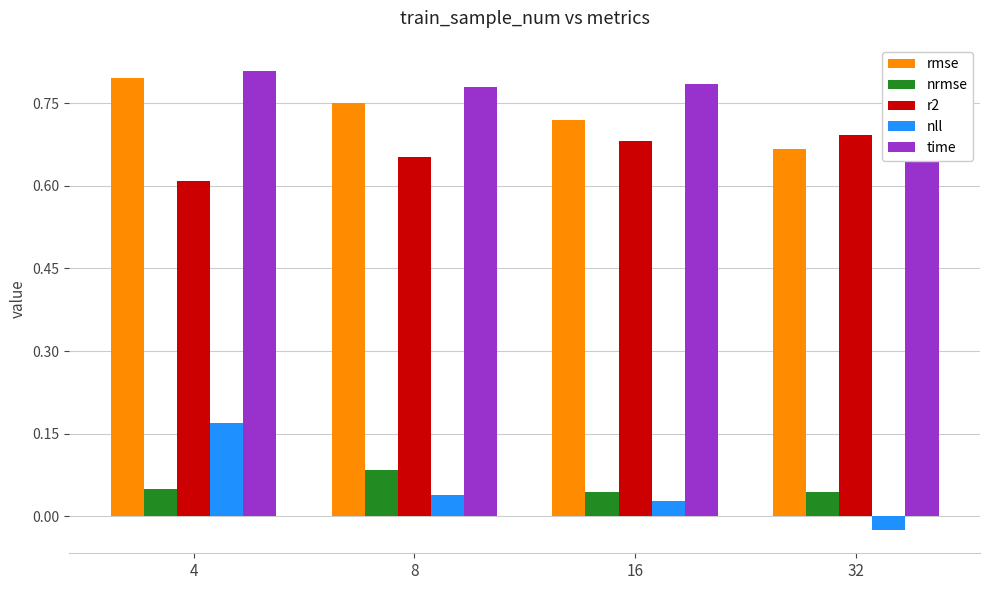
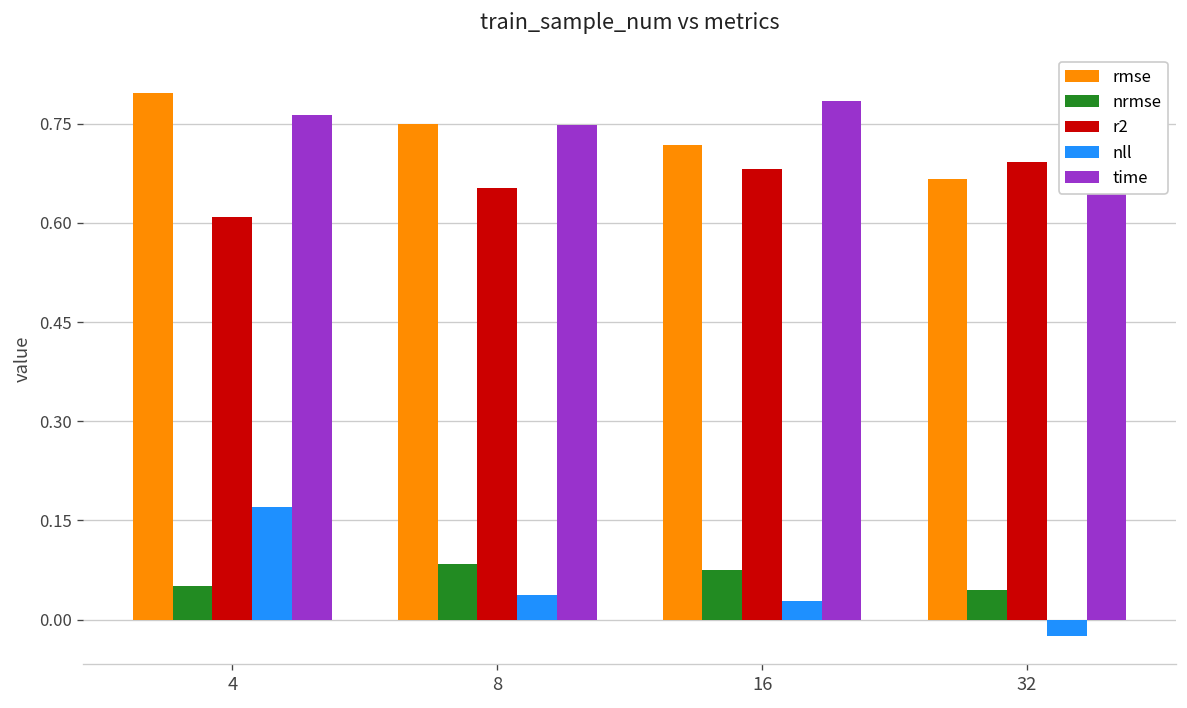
  {
    "rmse": {
      "4": 0.80,
      "8": 0.75,
      "16": 0.72,
      "32": 0.67
    },
    "nrmse": {
      "4": 0.05,
      "8": 0.08,
-     "16": 0.04,
+     "16": 0.08,
      "32": 0.04
    },
    "r2": {
      "4": 0.61,
      "8": 0.65,
      "16": 0.68,
      "32": 0.69
    },
    "nll": {
      "4": 0.17,
      "8": 0.04,
      "16": 0.03,
      "32": -0.03
    },
    "time": {
-     "4": 0.81,
-     "8": 0.78,
+     "4": 0.76,
+     "8": 0.75,
      "16": 0.78
    }
  }
